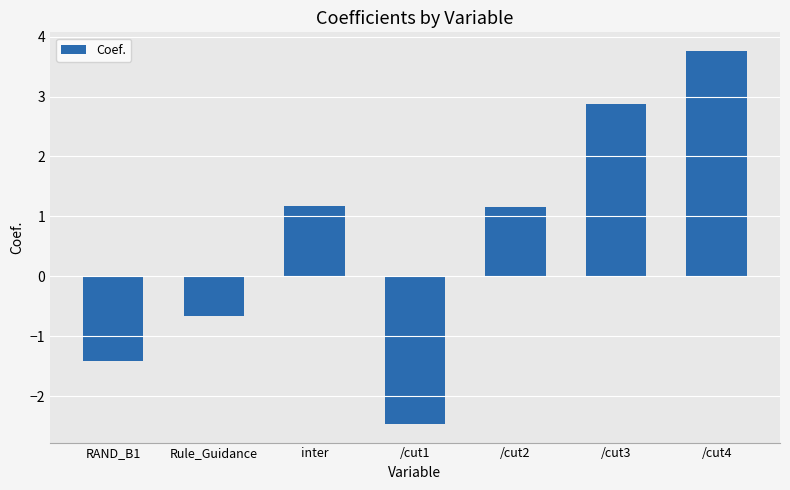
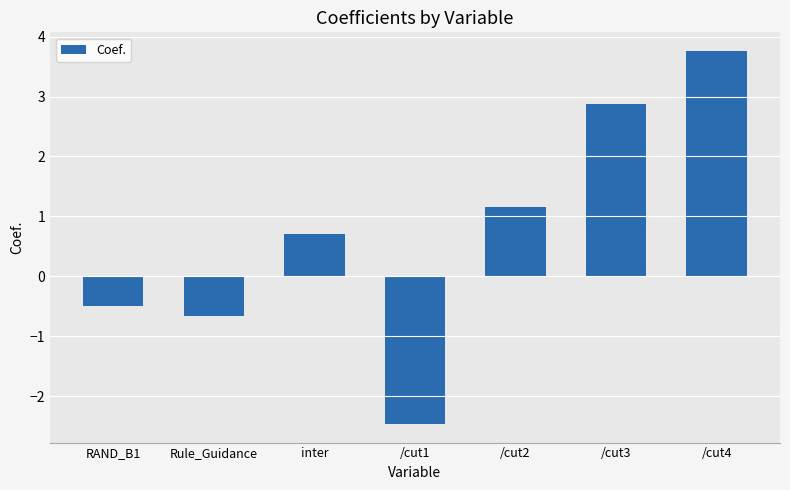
  {
-   "RAND_B1": -1.4,
+   "RAND_B1": -0.5,
    "Rule_Guidance": -0.7,
-   "inter": 1.2,
+   "inter": 0.7,
    "/cut1": -2.5,
    "/cut2": 1.2,
    "/cut3": 2.9,
    "/cut4": 3.8
  }
